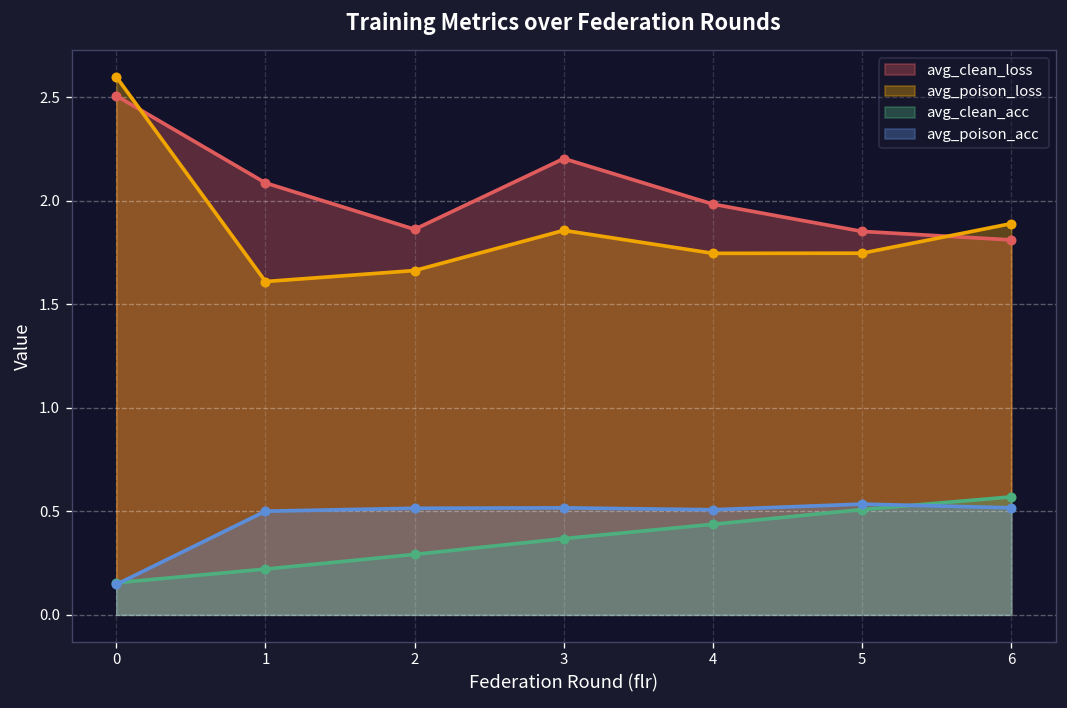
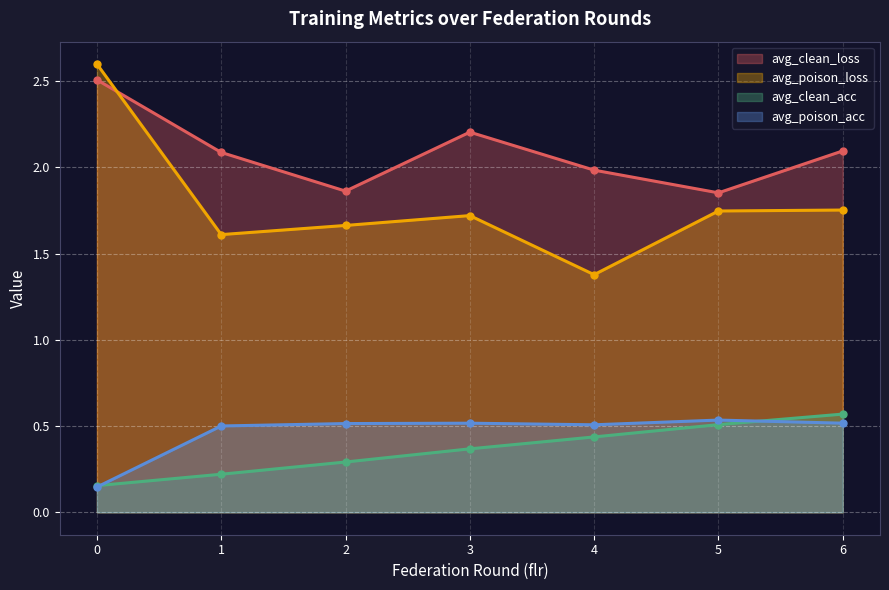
  {
    "avg_clean_loss": {
      "0": 2.51,
      "1": 2.09,
      "2": 1.86,
      "3": 2.20,
      "4": 1.98,
      "5": 1.85,
-     "6": 1.81
+     "6": 2.10
    },
    "avg_poison_loss": {
      "0": 2.60,
      "1": 1.61,
      "2": 1.66,
-     "3": 1.86,
-     "4": 1.75,
+     "3": 1.72,
+     "4": 1.38,
      "5": 1.75,
-     "6": 1.89
+     "6": 1.75
    }
  }
